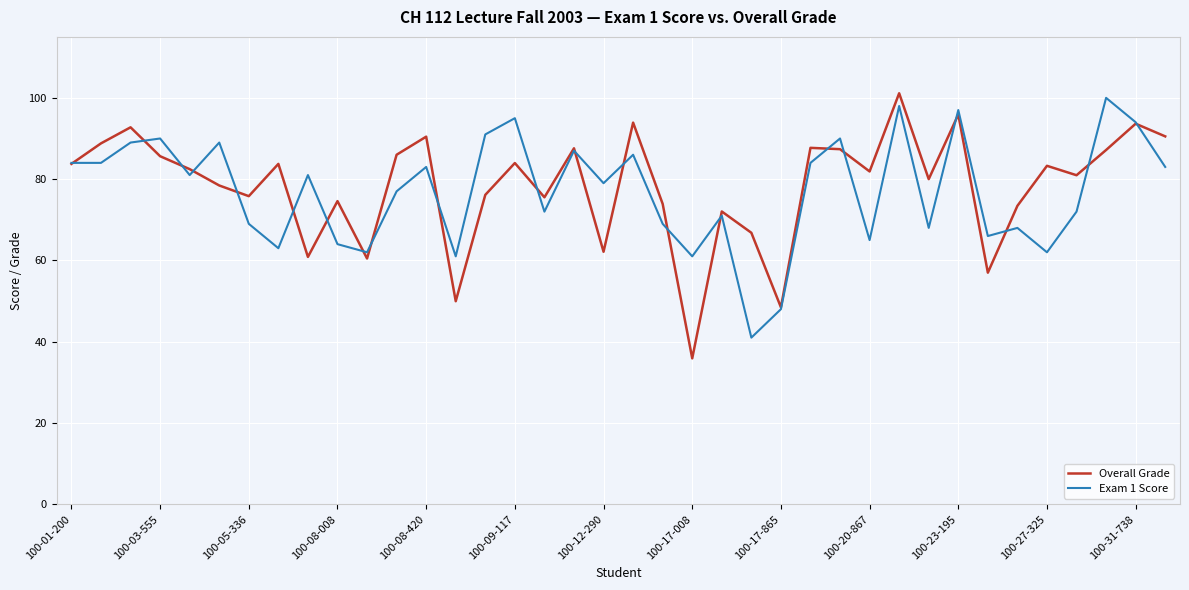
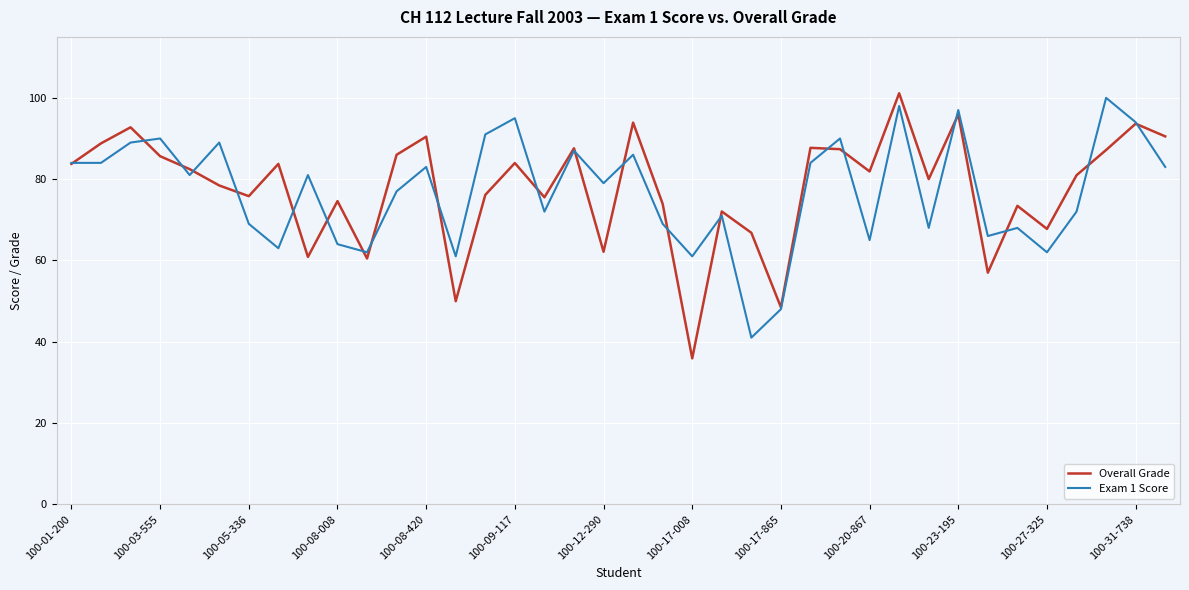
  {
    "Overall Grade": {
      "100-03-555": 86,
      "100-05-336": 76,
      "100-08-008": 75,
      "100-08-420": 90,
      "100-09-117": 84,
      "100-12-290": 62,
      "100-17-008": 36,
      "100-20-867": 82,
      "100-23-195": 96,
-     "100-27-325": 83
+     "100-27-325": 68
    },
    "Exam 1 Score": {
      "100-03-555": 90,
      "100-05-336": 69,
      "100-08-008": 64,
      "100-08-420": 83,
      "100-09-117": 95,
      "100-12-290": 79,
      "100-17-008": 61,
      "100-20-867": 65,
      "100-23-195": 97,
      "100-27-325": 62
    }
  }
